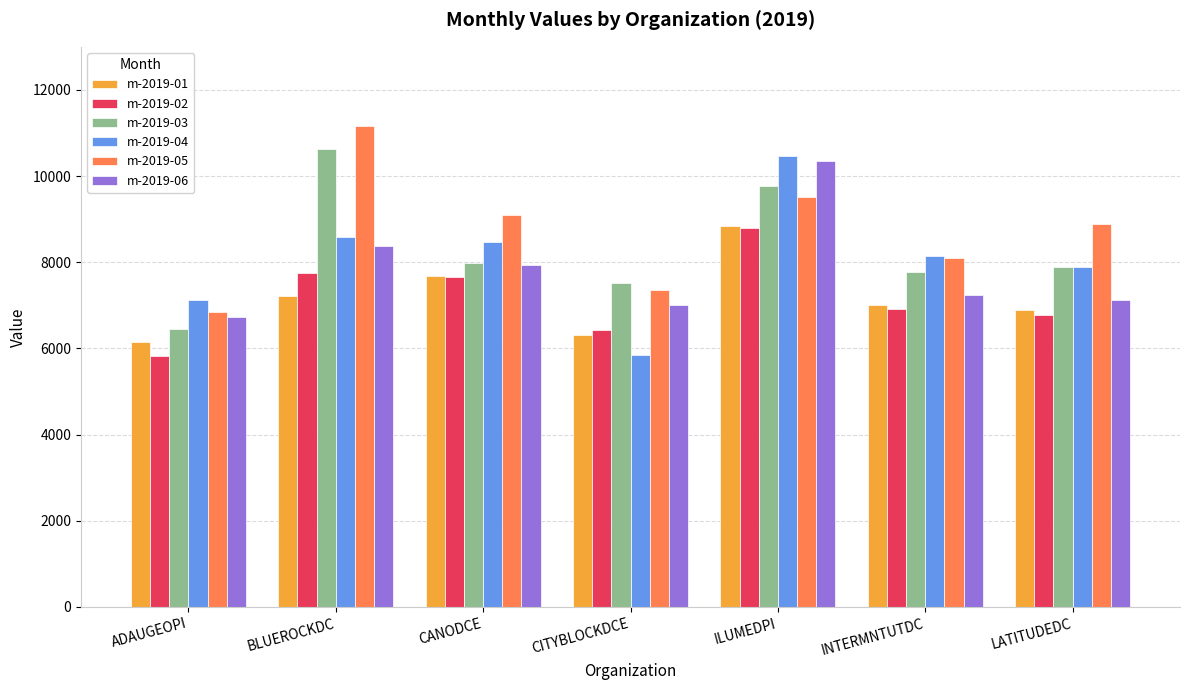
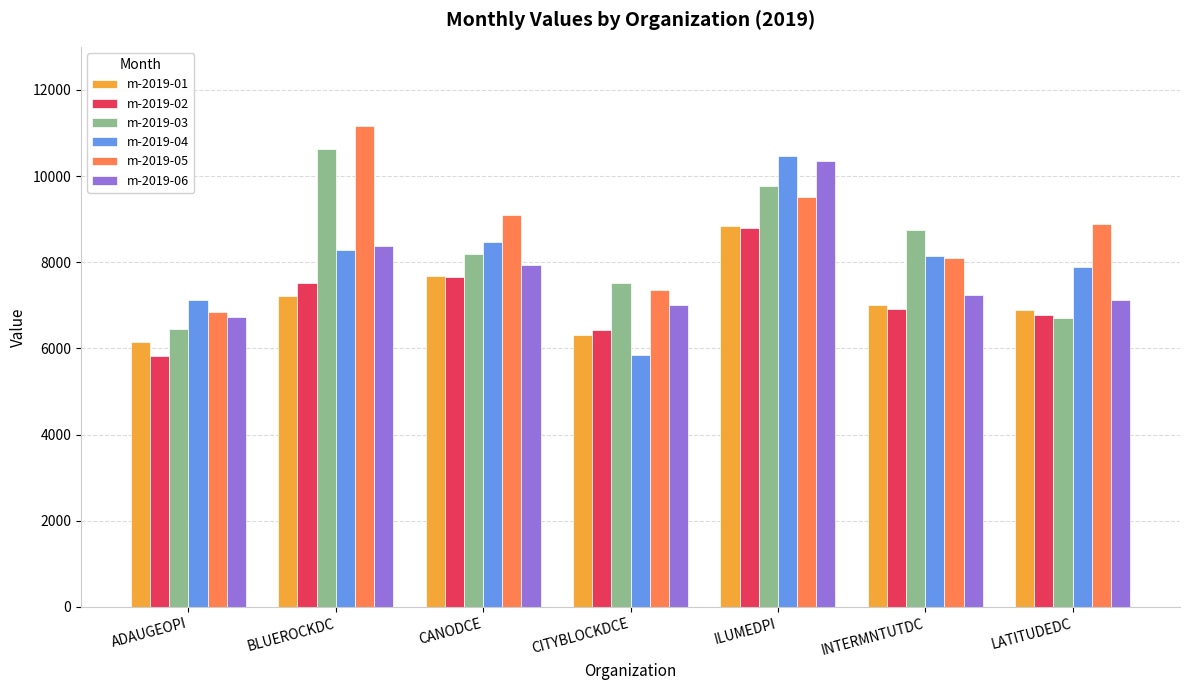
  {
    "m-2019-02": {
      "ADAUGEOPI": 5800,
-     "BLUEROCKDC": 7800,
+     "BLUEROCKDC": 7500,
      "CANODCE": 7700,
      "CITYBLOCKDCE": 6400,
      "ILUMEDPI": 8800,
      "INTERMNTUTDC": 6900,
      "LATITUDEDC": 6800
    },
    "m-2019-03": {
      "ADAUGEOPI": 6400,
      "BLUEROCKDC": 10600,
-     "CANODCE": 8000,
+     "CANODCE": 8200,
      "CITYBLOCKDCE": 7500,
      "ILUMEDPI": 9800,
-     "INTERMNTUTDC": 7800,
-     "LATITUDEDC": 7900
+     "INTERMNTUTDC": 8700,
+     "LATITUDEDC": 6700
    },
    "m-2019-04": {
      "ADAUGEOPI": 7100,
-     "BLUEROCKDC": 8600,
+     "BLUEROCKDC": 8300,
      "CANODCE": 8500,
      "CITYBLOCKDCE": 5900,
      "ILUMEDPI": 10500,
      "INTERMNTUTDC": 8100,
      "LATITUDEDC": 7900
    },
    "m-2019-06": {
      "ADAUGEOPI": 6700,
      "BLUEROCKDC": 8400,
      "CANODCE": 7900,
      "CITYBLOCKDCE": 7000,
      "ILUMEDPI": 10300,
      "INTERMNTUTDC": 7200,
      "LATITUDEDC": 7100
    }
  }
